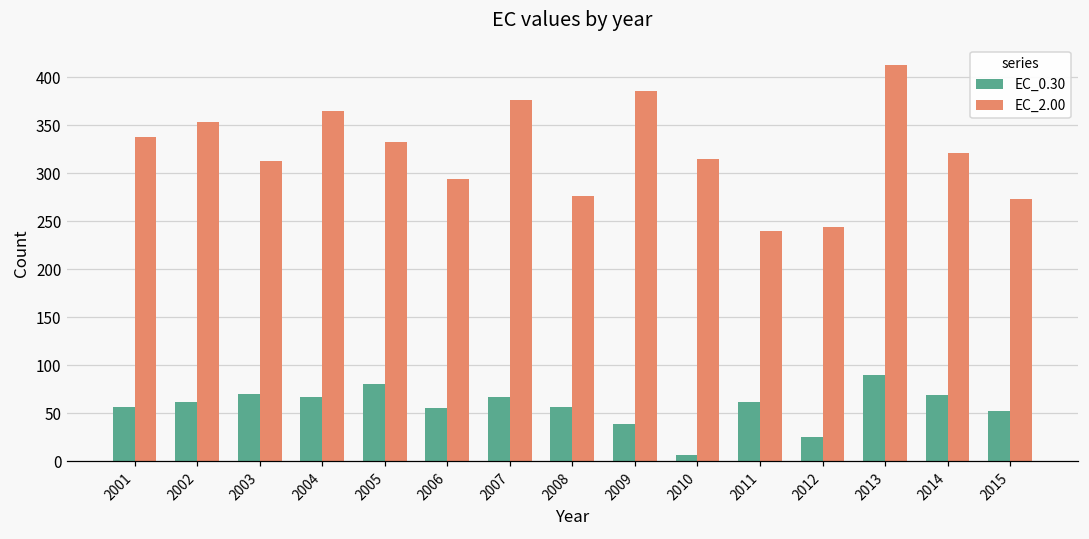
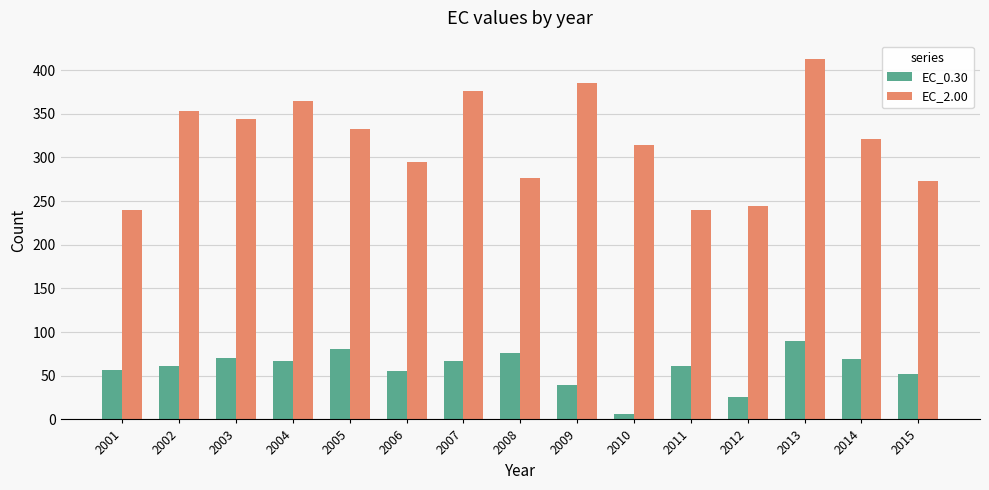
  {
    "EC_0.30": {
      "2001": 60,
      "2002": 60,
      "2003": 70,
      "2004": 70,
      "2005": 80,
      "2006": 60,
      "2007": 70,
-     "2008": 60,
+     "2008": 80,
      "2009": 40,
      "2010": 10,
      "2011": 60,
      "2012": 30,
      "2013": 90,
      "2014": 70,
      "2015": 50
    },
    "EC_2.00": {
-     "2001": 340,
+     "2001": 240,
      "2002": 350,
-     "2003": 310,
+     "2003": 340,
      "2004": 360,
      "2005": 330,
      "2006": 290,
      "2007": 380,
      "2008": 280,
      "2009": 390,
      "2010": 310,
      "2011": 240,
      "2012": 240,
      "2013": 410,
      "2014": 320,
      "2015": 270
    }
  }
